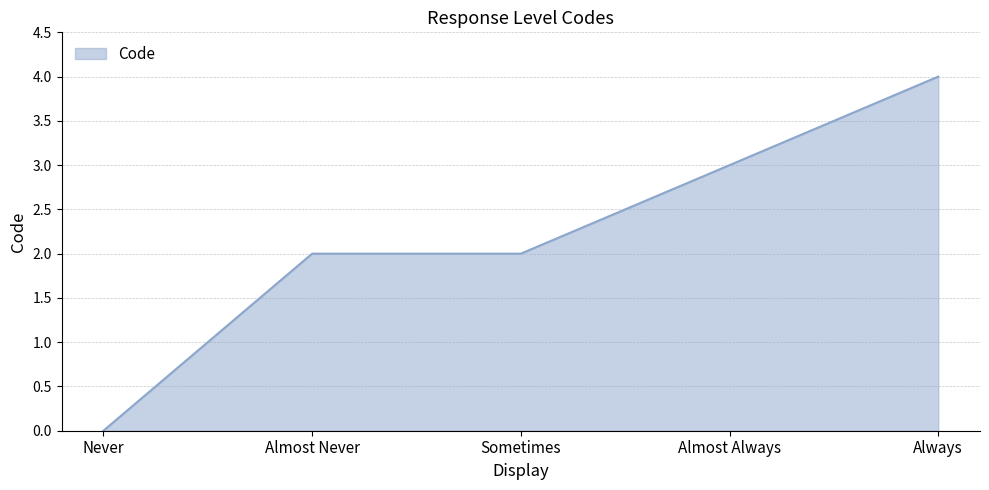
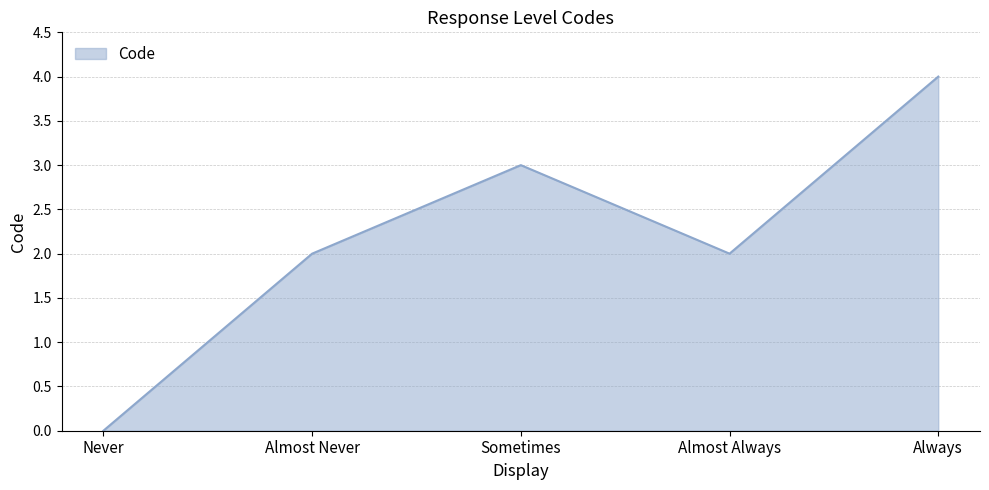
  {
    "Never": 0,
    "Almost Never": 2,
-   "Sometimes": 2,
-   "Almost Always": 3,
+   "Sometimes": 3,
+   "Almost Always": 2,
    "Always": 4
  }
